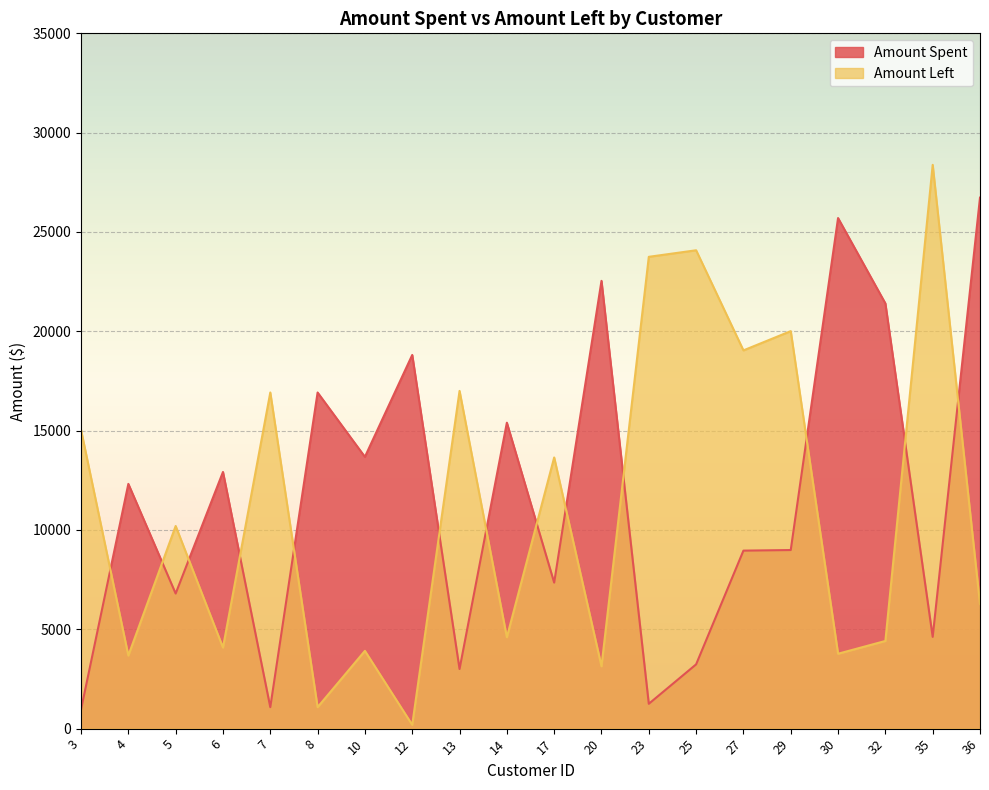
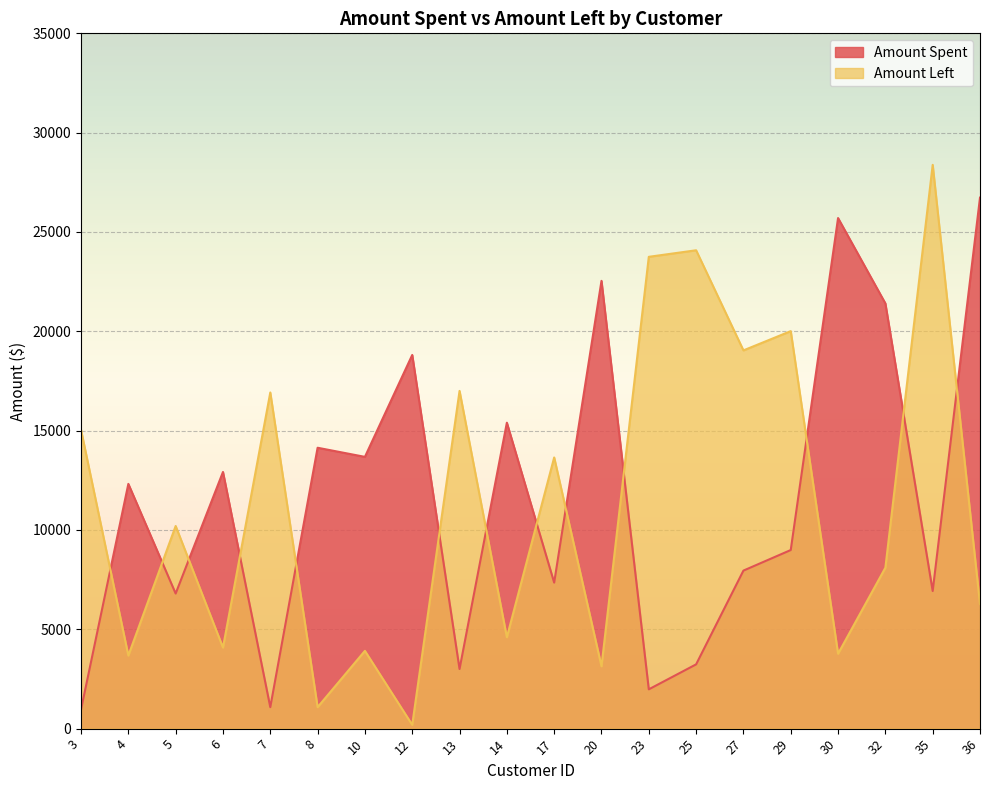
  {
    "Amount Spent": {
      "3": 1000,
      "4": 12300,
      "5": 6800,
      "6": 12900,
      "7": 1100,
-     "8": 16900,
+     "8": 14100,
      "10": 13700,
      "12": 18800,
      "13": 3000,
      "14": 15400,
      "17": 7400,
      "20": 22500,
-     "23": 1300,
+     "23": 2000,
      "25": 3200,
-     "27": 9000,
+     "27": 8000,
      "29": 9000,
      "30": 25700,
      "32": 21400,
-     "35": 4600,
+     "35": 6900,
      "36": 26700
    },
    "Amount Left": {
      "3": 15000,
      "4": 3700,
      "5": 10200,
      "6": 4100,
      "7": 16900,
      "8": 1100,
      "10": 3900,
      "12": 200,
      "13": 17000,
      "14": 4600,
      "17": 13700,
      "20": 3100,
      "23": 23800,
      "25": 24100,
      "27": 19000,
      "29": 20000,
      "30": 3800,
-     "32": 4400,
+     "32": 8100,
      "35": 28400,
      "36": 6300
    }
  }
